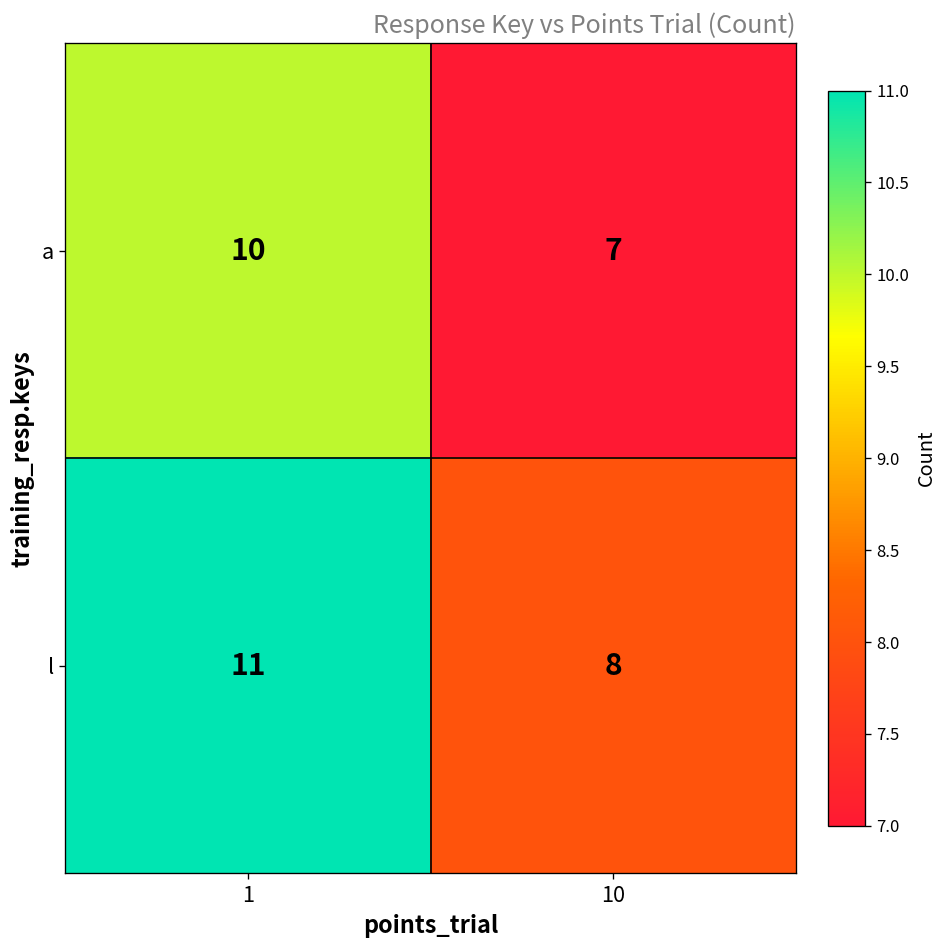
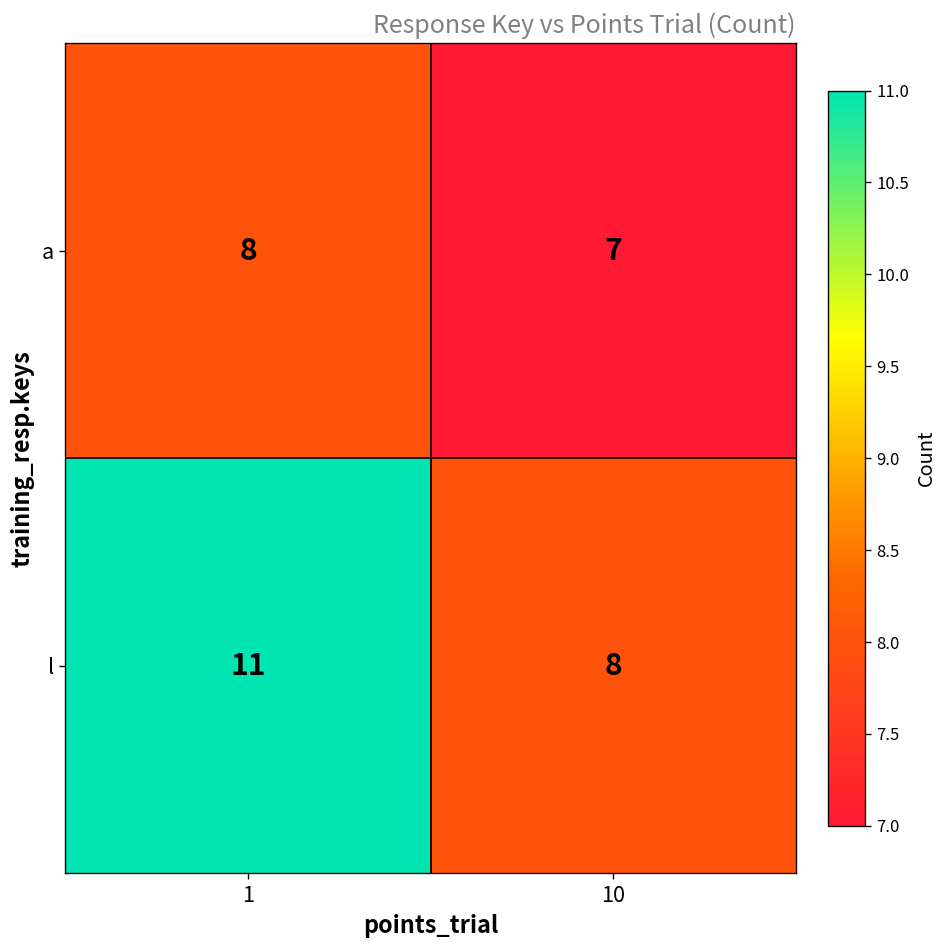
  {
    "a": {
-     "1": 10,
+     "1": 8,
      "10": 7
    },
    "l": {
      "1": 11,
      "10": 8
    }
  }
